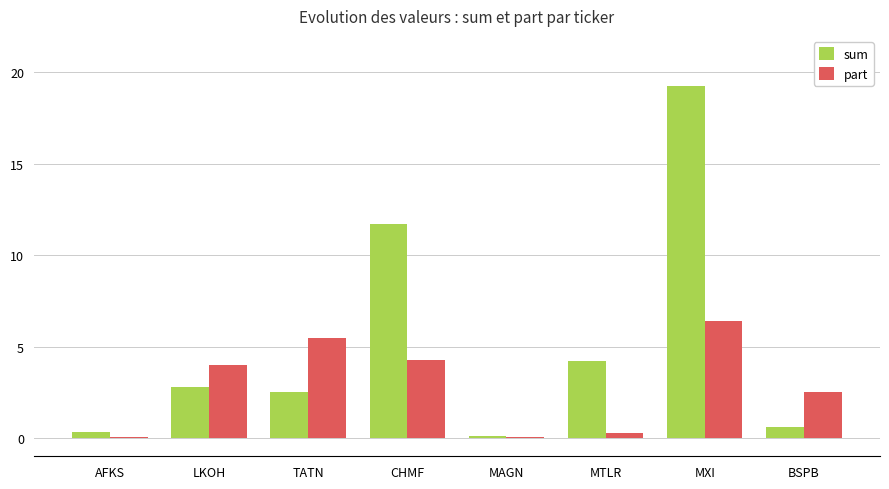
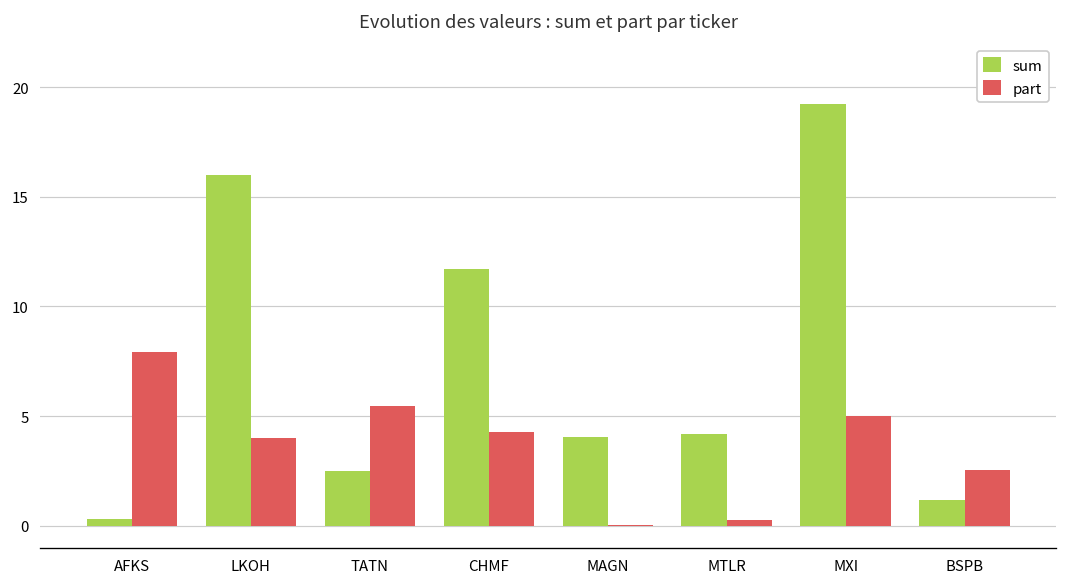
  {
    "sum": {
      "AFKS": 0.3,
-     "LKOH": 2.8,
+     "LKOH": 16.0,
      "TATN": 2.5,
      "CHMF": 11.7,
-     "MAGN": 0.1,
+     "MAGN": 4.1,
      "MTLR": 4.2,
      "MXI": 19.3,
-     "BSPB": 0.6
+     "BSPB": 1.2
    },
    "part": {
-     "AFKS": 0.1,
+     "AFKS": 7.9,
      "LKOH": 4.0,
      "TATN": 5.5,
      "CHMF": 4.3,
      "MTLR": 0.3,
-     "MXI": 6.4,
+     "MXI": 5.0,
      "BSPB": 2.5
    }
  }
